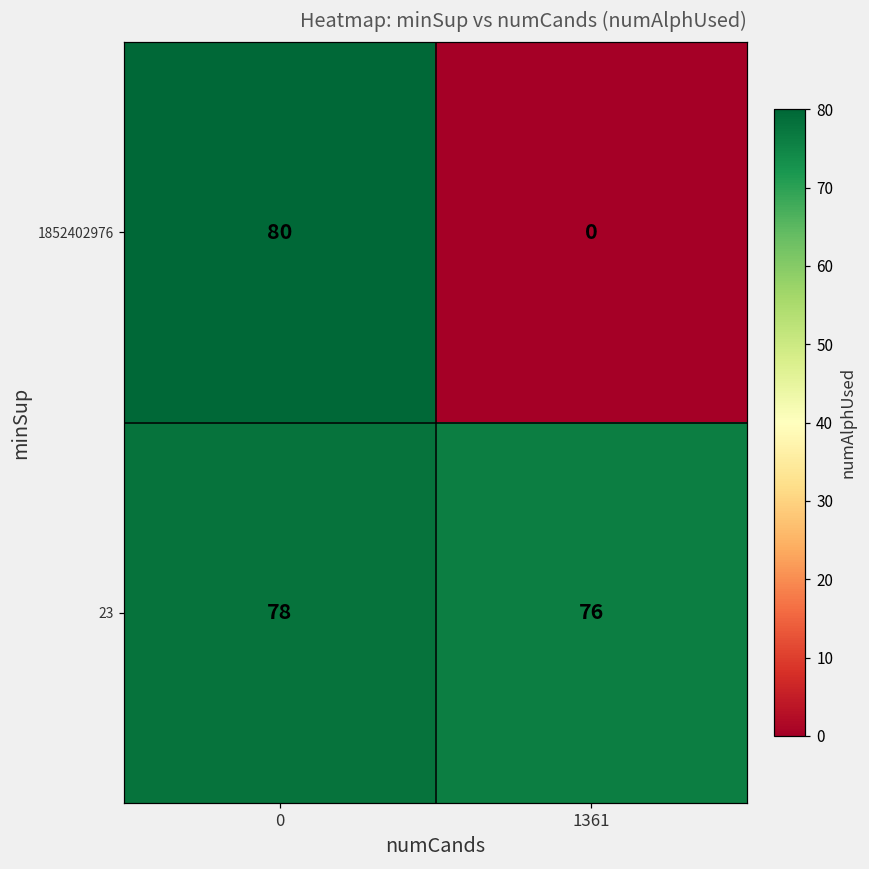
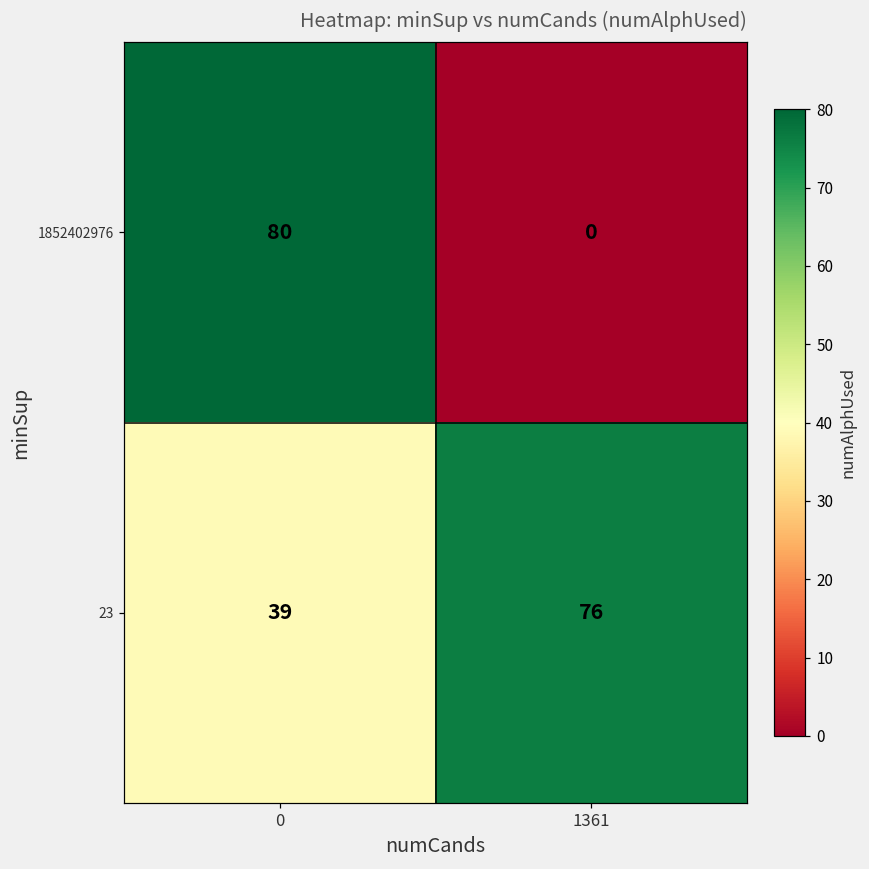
  {
    "1852402976": {
      "0": 80,
      "1361": 0
    },
    "23": {
-     "0": 78,
+     "0": 39,
      "1361": 76
    }
  }
